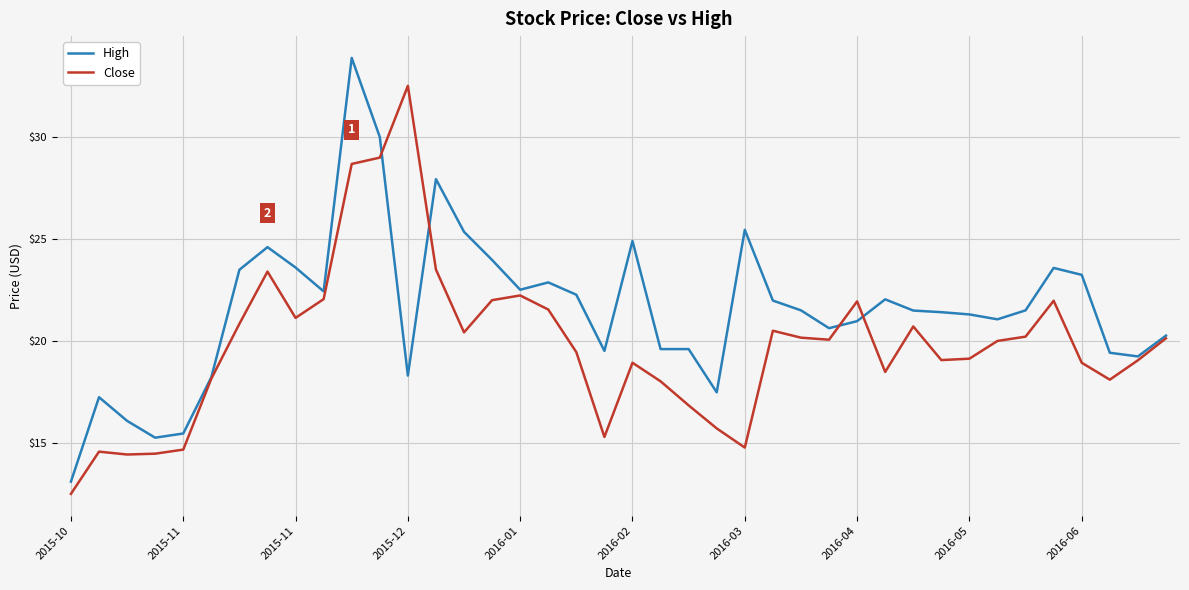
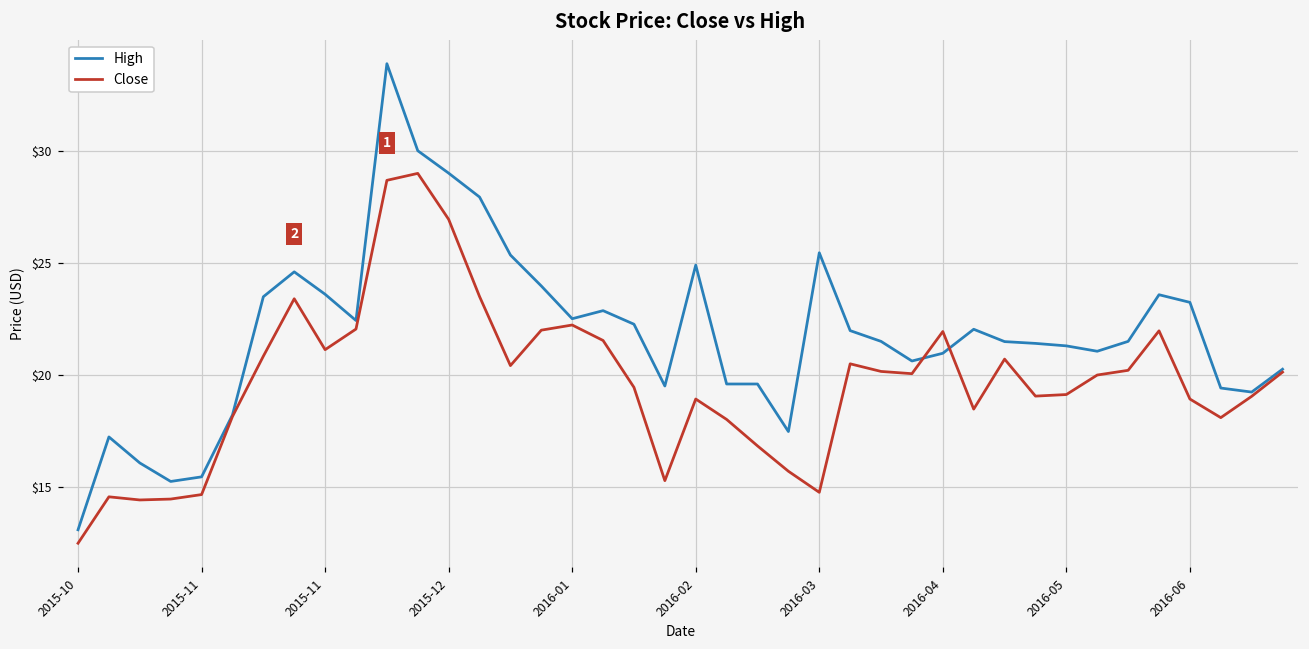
  {
    "High": {
      "2015-10": "$13.1",
-     "2015-12": "$18.3",
+     "2015-12": "$29.0",
      "2016-01": "$22.5",
      "2016-02": "$24.9",
      "2016-03": "$25.5",
      "2016-04": "$21.0",
      "2016-05": "$21.3",
      "2016-06": "$23.2"
    },
    "Close": {
      "2015-10": "$12.5",
-     "2015-12": "$32.5",
+     "2015-12": "$26.9",
      "2016-01": "$22.2",
      "2016-02": "$18.9",
      "2016-03": "$14.8",
      "2016-04": "$21.9",
      "2016-05": "$19.1",
      "2016-06": "$18.9"
    }
  }
